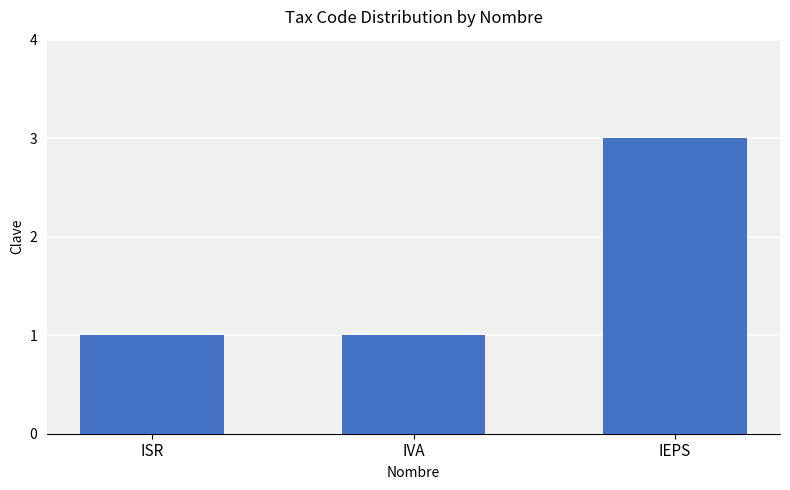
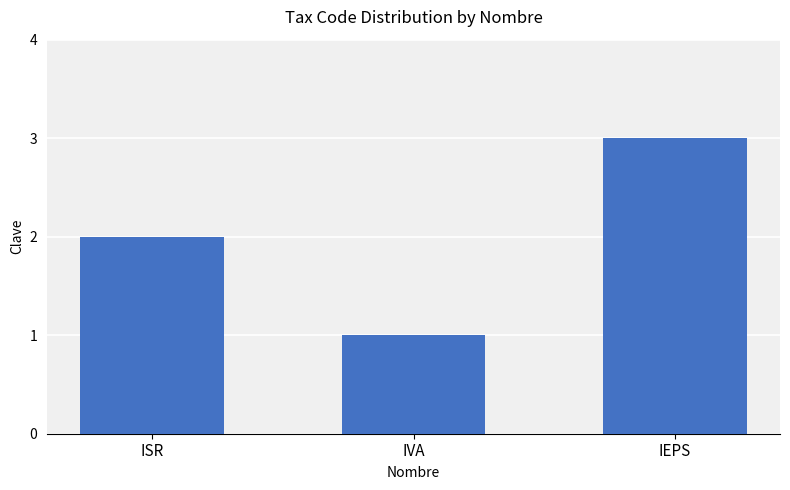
  {
-   "ISR": 1,
+   "ISR": 2,
    "IVA": 1,
    "IEPS": 3
  }
